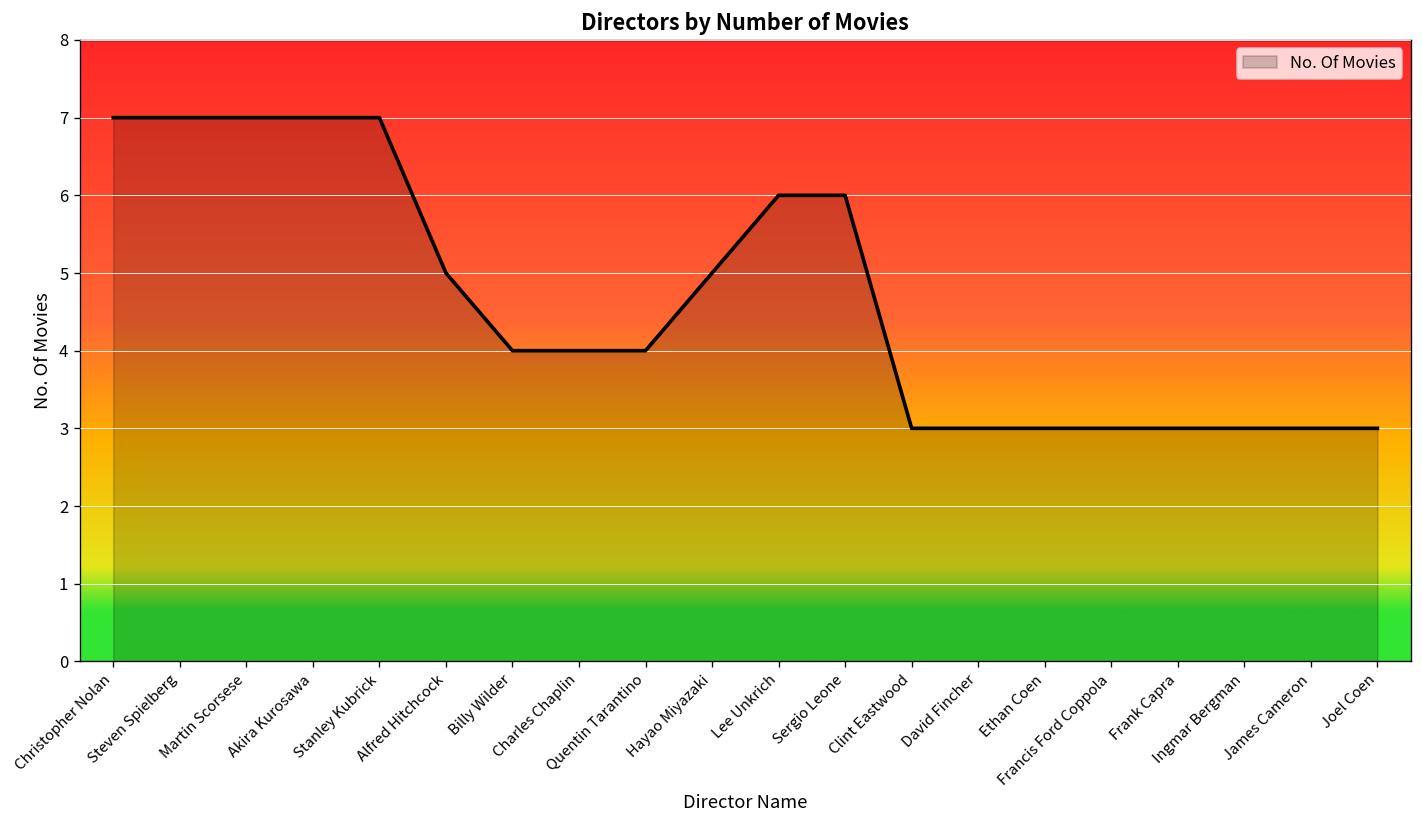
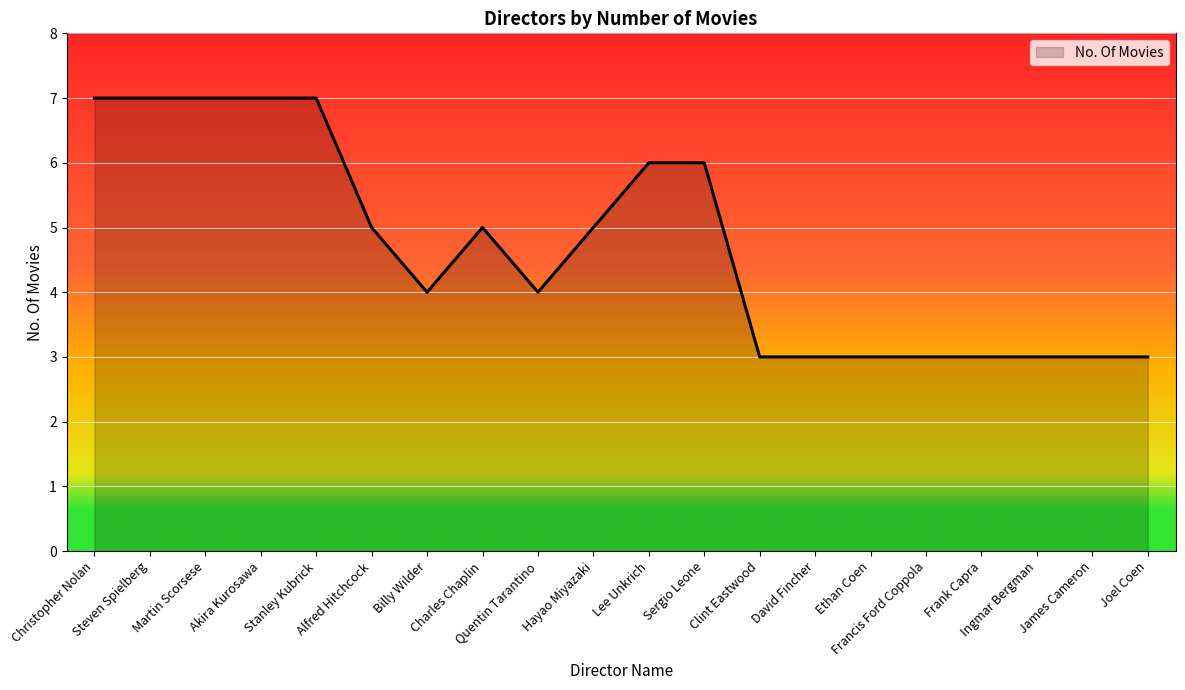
  {
    "Christopher Nolan": 7,
    "Steven Spielberg": 7,
    "Martin Scorsese": 7,
    "Akira Kurosawa": 7,
    "Stanley Kubrick": 7,
    "Alfred Hitchcock": 5,
    "Billy Wilder": 4,
-   "Charles Chaplin": 4,
+   "Charles Chaplin": 5,
    "Quentin Tarantino": 4,
    "Hayao Miyazaki": 5,
    "Lee Unkrich": 6,
    "Sergio Leone": 6,
    "Clint Eastwood": 3,
    "David Fincher": 3,
    "Ethan Coen": 3,
    "Francis Ford Coppola": 3,
    "Frank Capra": 3,
    "Ingmar Bergman": 3,
    "James Cameron": 3,
    "Joel Coen": 3
  }
